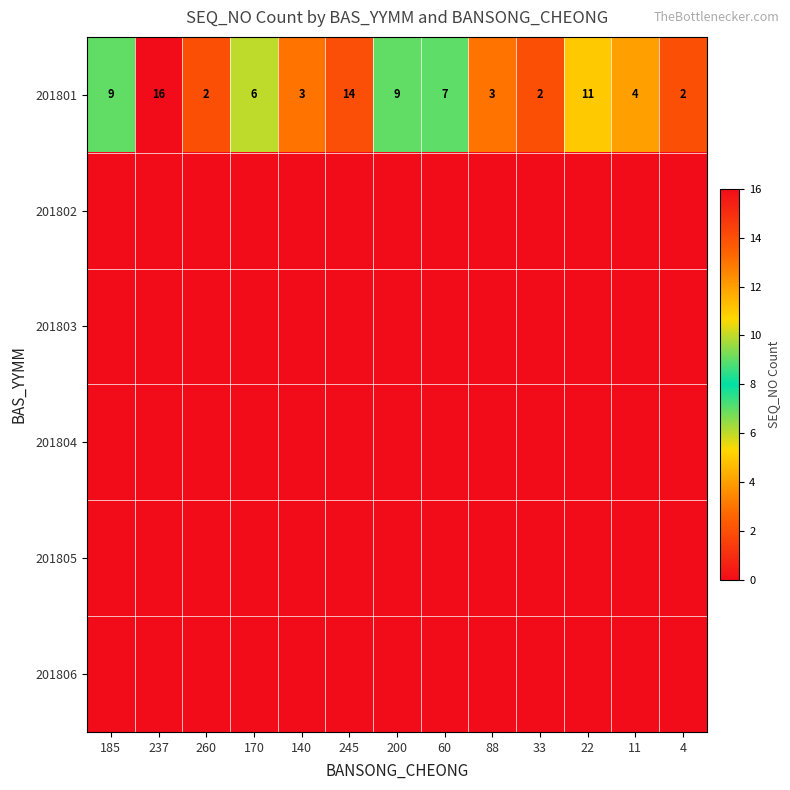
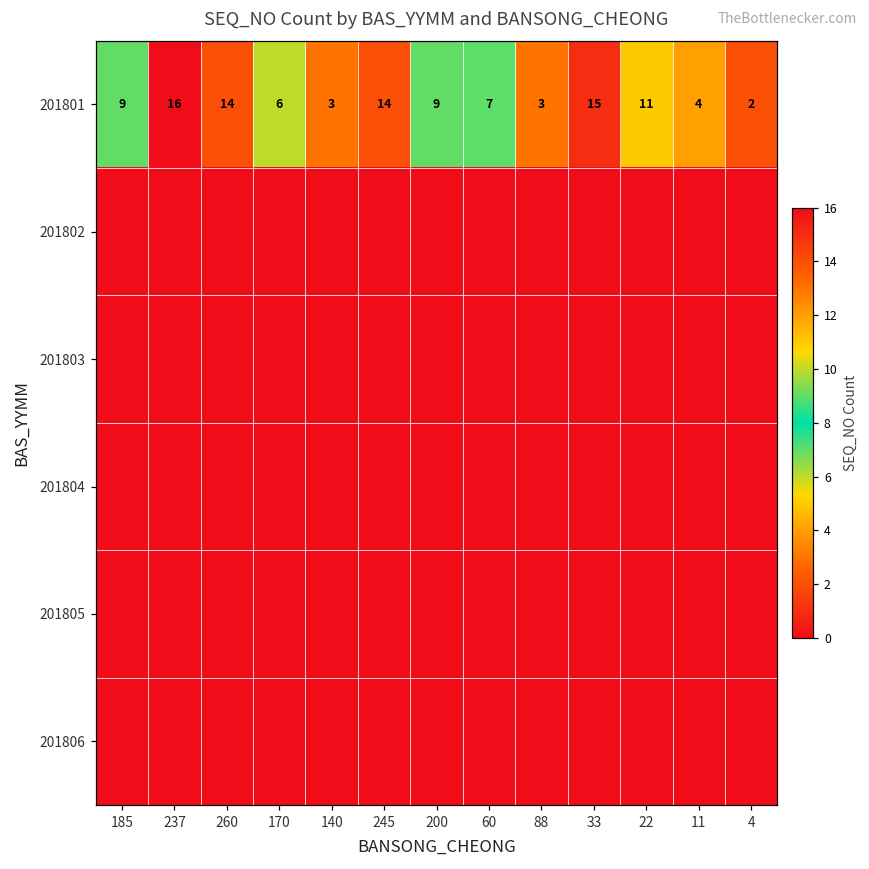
  {
    "201801": {
      "185": 9,
      "237": 16,
-     "260": 2,
+     "260": 14,
      "170": 6,
      "140": 3,
      "245": 14,
      "200": 9,
      "60": 7,
      "88": 3,
-     "33": 2,
+     "33": 15,
      "22": 11,
      "11": 4,
      "4": 2
    }
  }
